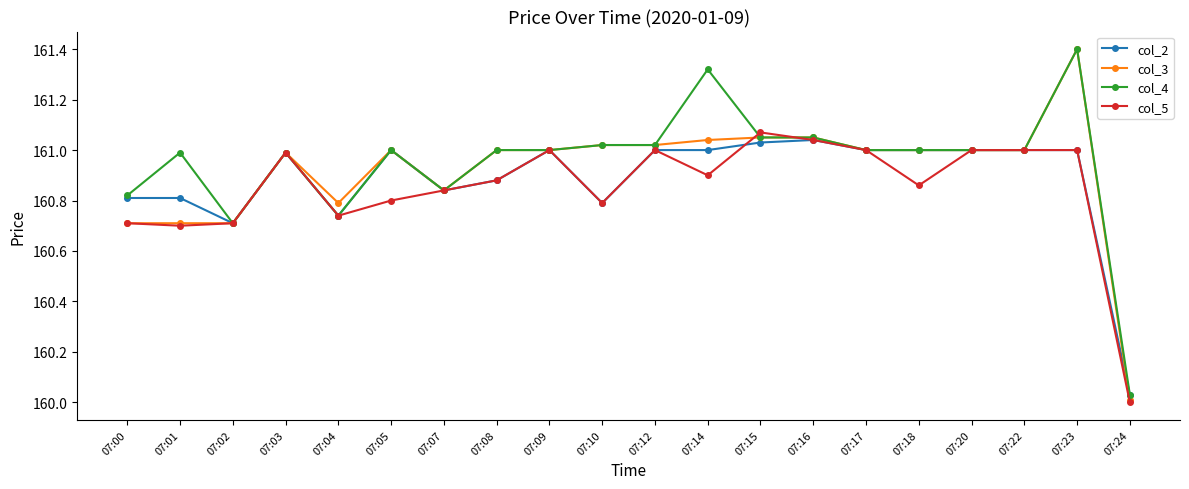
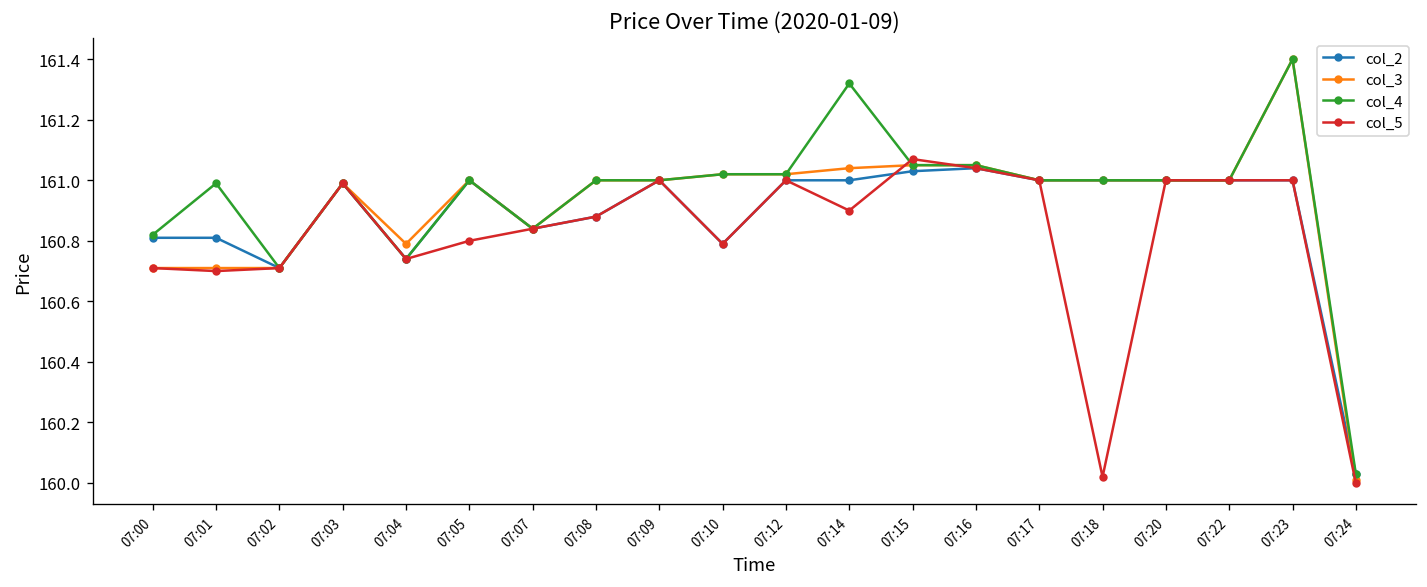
  {
    "col_2": {
      "07:01": 160.81,
      "07:14": 161.00,
      "07:15": 161.03
    },
    "col_3": {
      "07:04": 160.79,
      "07:14": 161.04
    },
    "col_4": {
      "07:01": 160.99,
      "07:14": 161.32
    },
    "col_5": {
      "07:05": 160.80,
      "07:14": 160.90,
      "07:15": 161.07,
-     "07:18": 160.86
+     "07:18": 160.02
    }
  }
